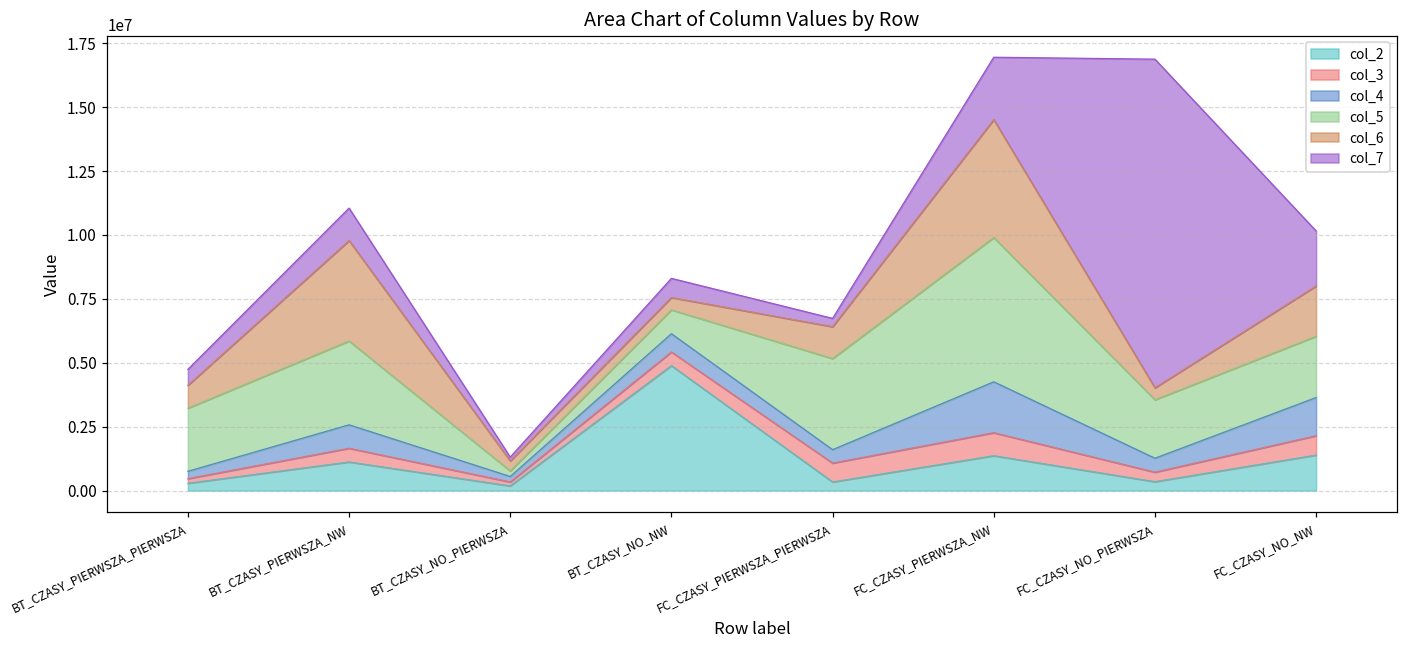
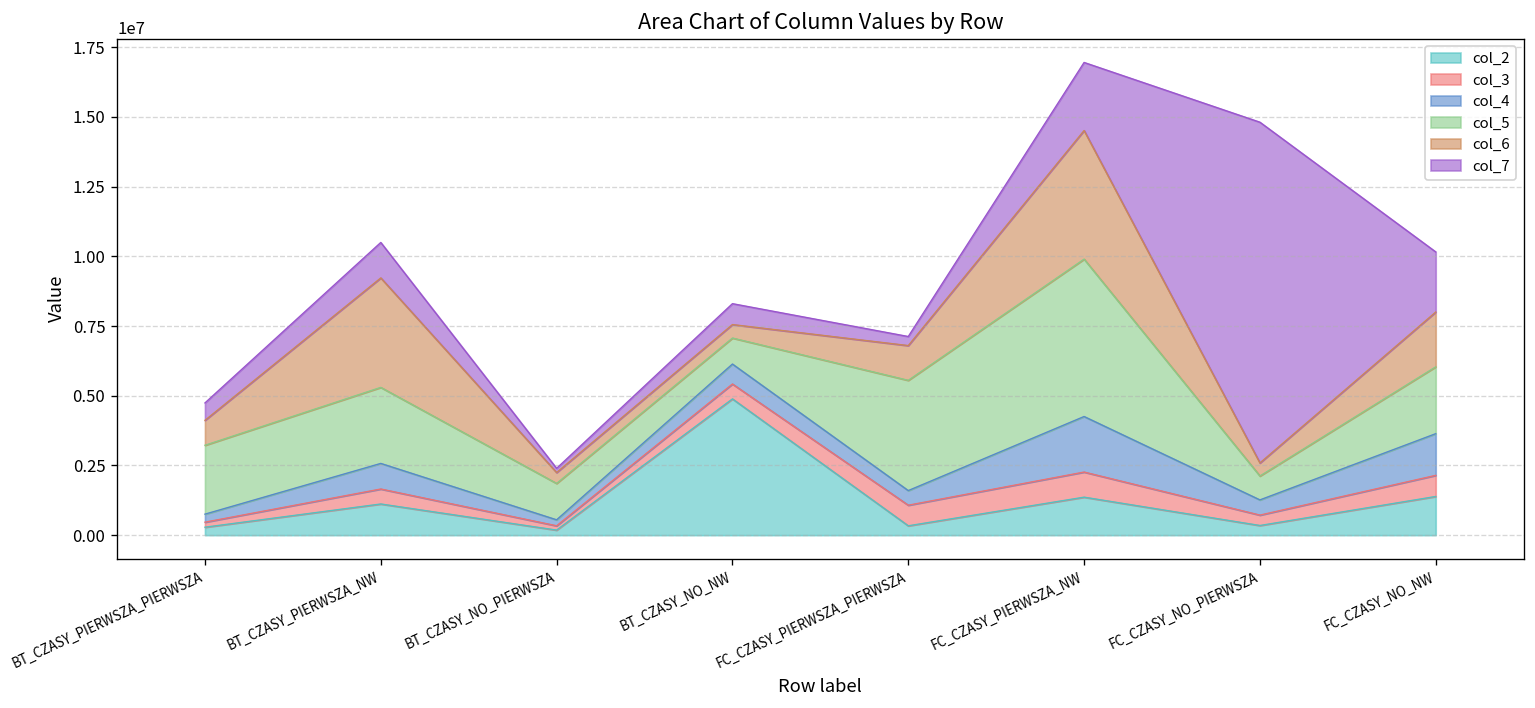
  {
    "col_5": {
      "BT_CZASY_PIERWSZA_PIERWSZA": 2500000,
-     "BT_CZASY_PIERWSZA_NW": 3300000,
-     "BT_CZASY_NO_PIERWSZA": 200000,
+     "BT_CZASY_PIERWSZA_NW": 2700000,
+     "BT_CZASY_NO_PIERWSZA": 1300000,
      "BT_CZASY_NO_NW": 900000,
-     "FC_CZASY_PIERWSZA_PIERWSZA": 3600000,
+     "FC_CZASY_PIERWSZA_PIERWSZA": 4000000,
      "FC_CZASY_PIERWSZA_NW": 5600000,
-     "FC_CZASY_NO_PIERWSZA": 2300000,
+     "FC_CZASY_NO_PIERWSZA": 900000,
      "FC_CZASY_NO_NW": 2400000
    },
    "col_7": {
      "BT_CZASY_PIERWSZA_PIERWSZA": 600000,
      "BT_CZASY_PIERWSZA_NW": 1300000,
      "BT_CZASY_NO_PIERWSZA": 100000,
      "BT_CZASY_NO_NW": 800000,
      "FC_CZASY_PIERWSZA_PIERWSZA": 300000,
      "FC_CZASY_PIERWSZA_NW": 2400000,
-     "FC_CZASY_NO_PIERWSZA": 12900000,
+     "FC_CZASY_NO_PIERWSZA": 12200000,
      "FC_CZASY_NO_NW": 2200000
    }
  }
